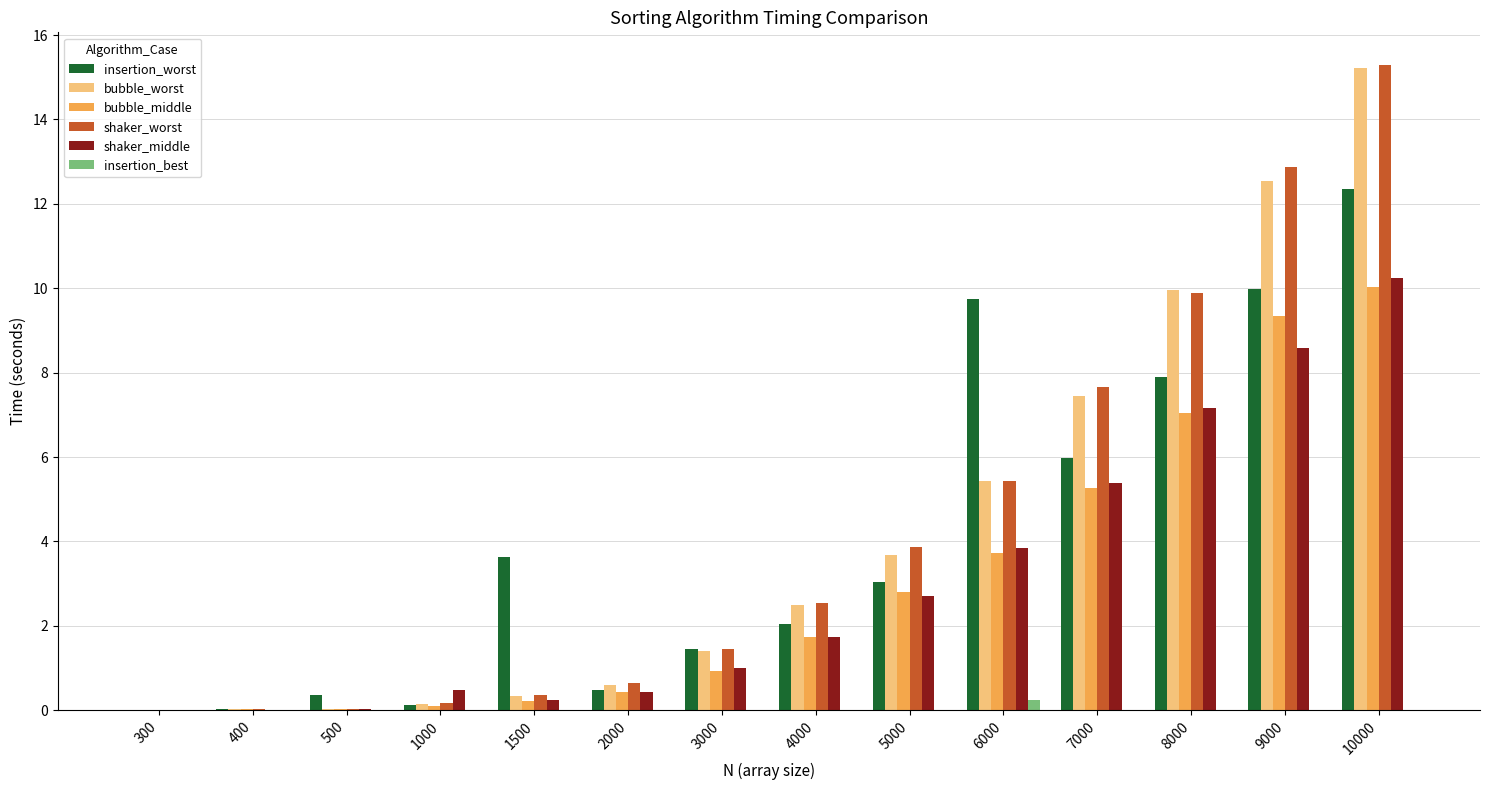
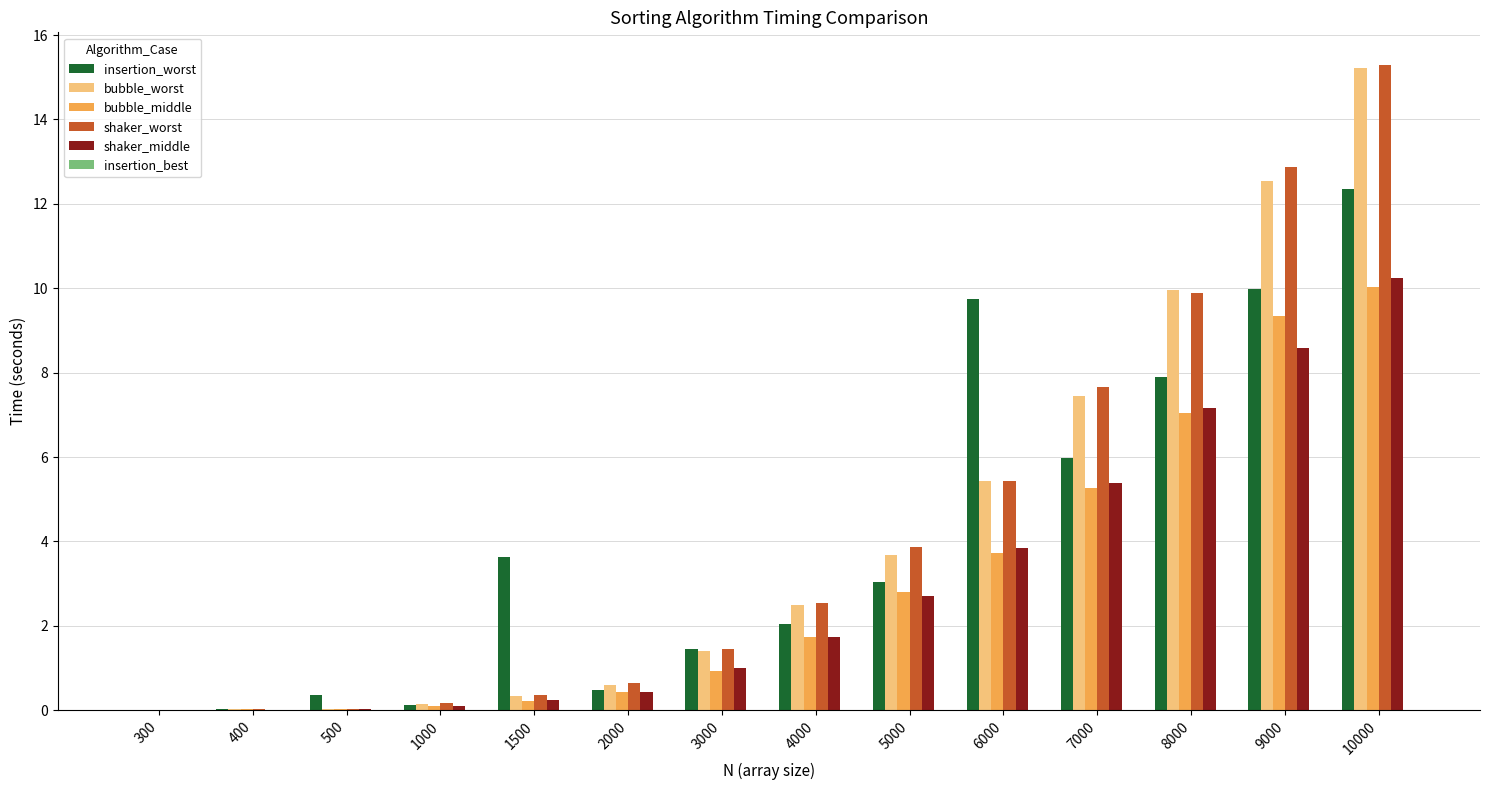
  {
    "insertion_worst": {
      "500": 0.4,
      "1000": 0.1,
      "1500": 3.6,
      "2000": 0.5,
      "3000": 1.5,
      "4000": 2.0,
      "5000": 3.0,
      "6000": 9.7,
      "7000": 6.0,
      "8000": 7.9,
      "9000": 10.0,
      "10000": 12.4
    },
    "shaker_worst": {
      "1000": 0.2,
      "1500": 0.4,
      "2000": 0.6,
      "3000": 1.5,
      "4000": 2.5,
      "5000": 3.9,
      "6000": 5.4,
      "7000": 7.7,
      "8000": 9.9,
      "9000": 12.9,
      "10000": 15.3
    },
    "shaker_middle": {
-     "1000": 0.5,
+     "1000": 0.1,
      "1500": 0.2,
      "2000": 0.4,
      "3000": 1.0,
      "4000": 1.7,
      "5000": 2.7,
      "6000": 3.9,
      "7000": 5.4,
      "8000": 7.2,
      "9000": 8.6,
      "10000": 10.2
    },
    "insertion_best": {
      "300": 0.0,
      "400": 0.0,
      "500": 0.0,
      "1000": 0.0,
      "1500": 0.0,
      "2000": 0.0,
      "3000": 0.0,
      "4000": 0.0,
-     "6000": 0.2,
+     "6000": 0.0,
      "7000": 0.0,
      "9000": 0.0
    }
  }
